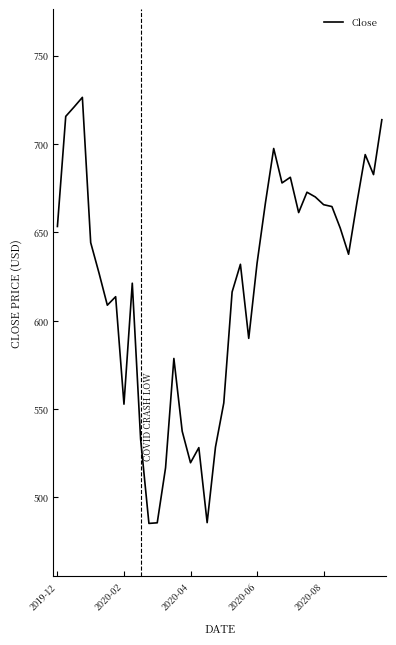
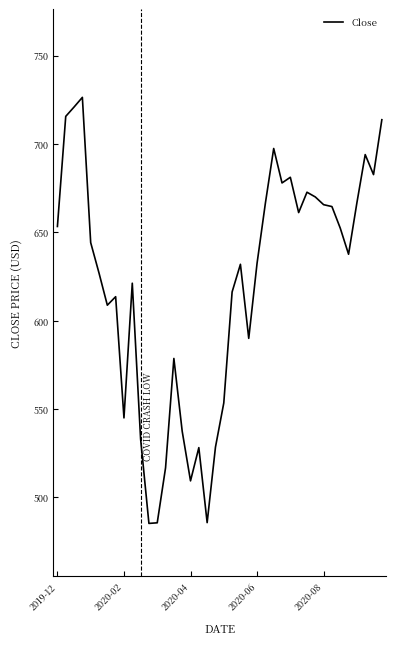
  {
    "2019-12": 653,
-   "2020-02": 553,
-   "2020-04": 520,
+   "2020-02": 545,
+   "2020-04": 509,
    "2020-06": 633,
    "2020-08": 666
  }
